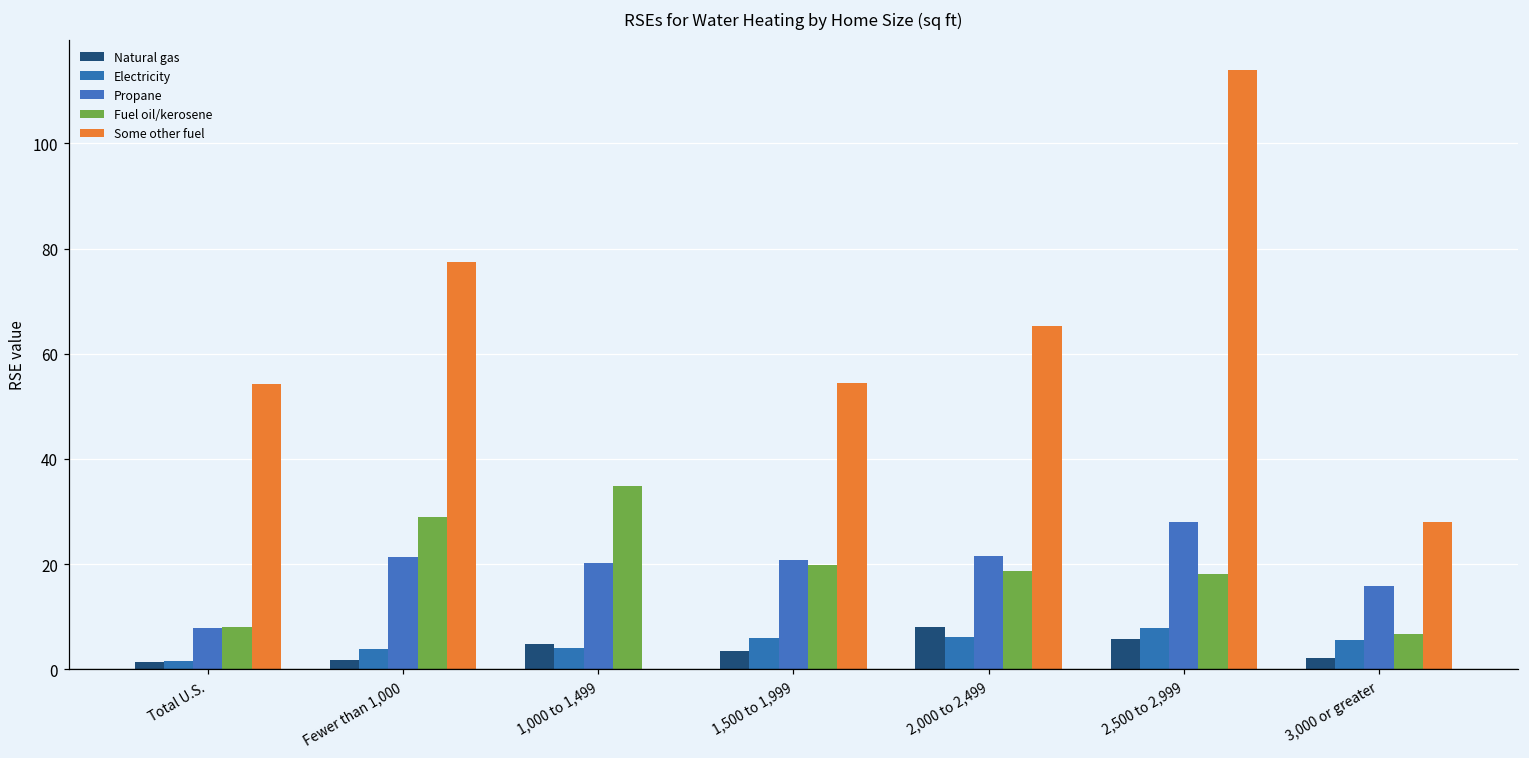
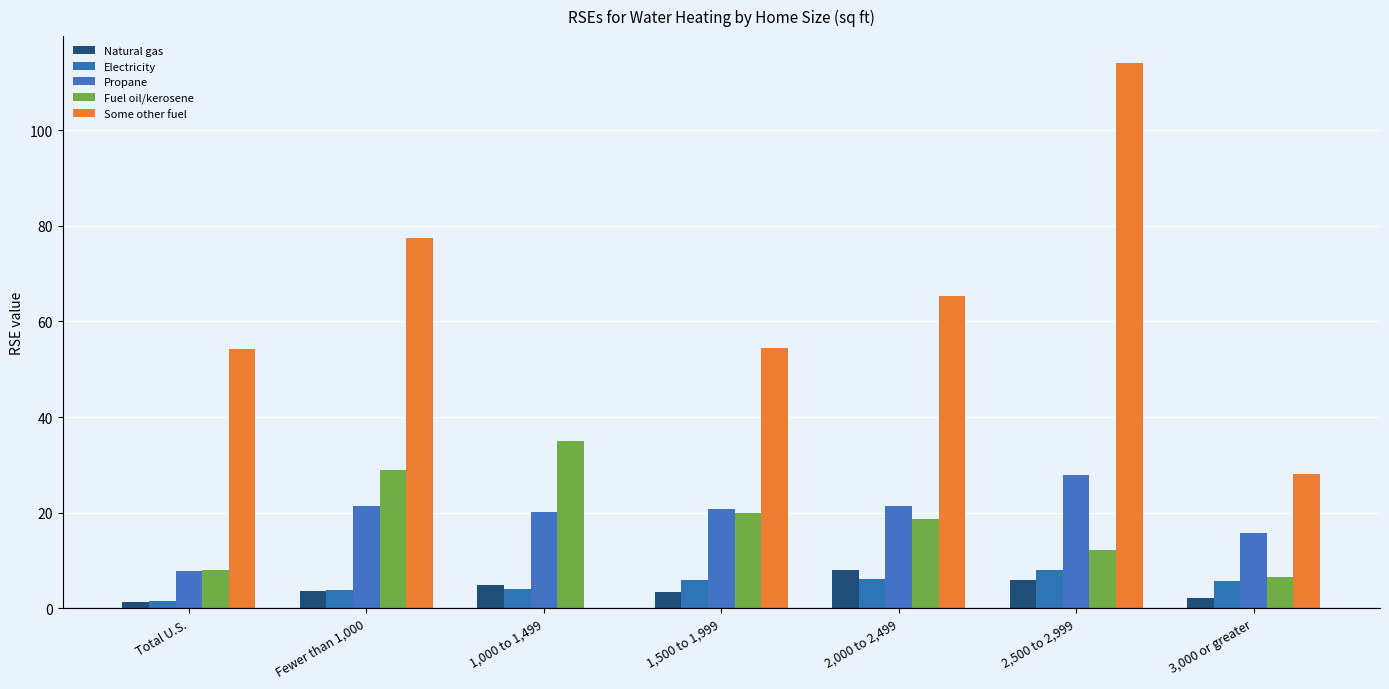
  {
    "Natural gas": {
      "Total U.S.": 1,
-     "Fewer than 1,000": 2,
+     "Fewer than 1,000": 4,
      "1,000 to 1,499": 5,
      "1,500 to 1,999": 3,
      "2,000 to 2,499": 8,
      "2,500 to 2,999": 6,
      "3,000 or greater": 2
    },
    "Fuel oil/kerosene": {
      "Total U.S.": 8,
      "Fewer than 1,000": 29,
      "1,000 to 1,499": 35,
      "1,500 to 1,999": 20,
      "2,000 to 2,499": 19,
-     "2,500 to 2,999": 18,
+     "2,500 to 2,999": 12,
      "3,000 or greater": 7
    },
    "Some other fuel": {
      "Total U.S.": 54,
      "Fewer than 1,000": 78,
      "1,000 to 1,499": 0,
      "1,500 to 1,999": 54,
      "2,000 to 2,499": 65,
      "2,500 to 2,999": 114,
      "3,000 or greater": 28
    }
  }
